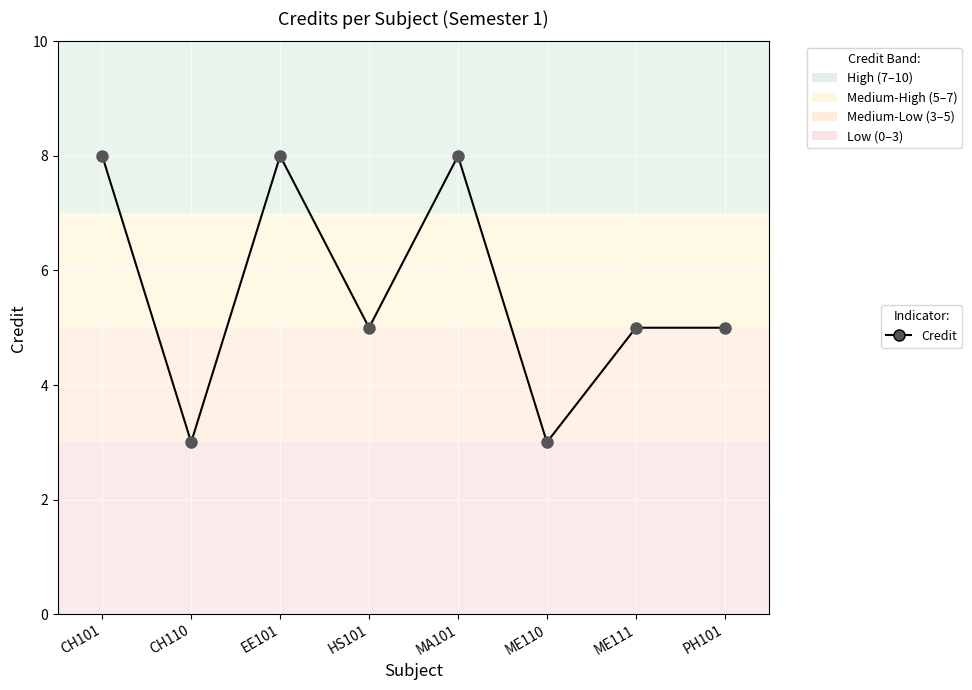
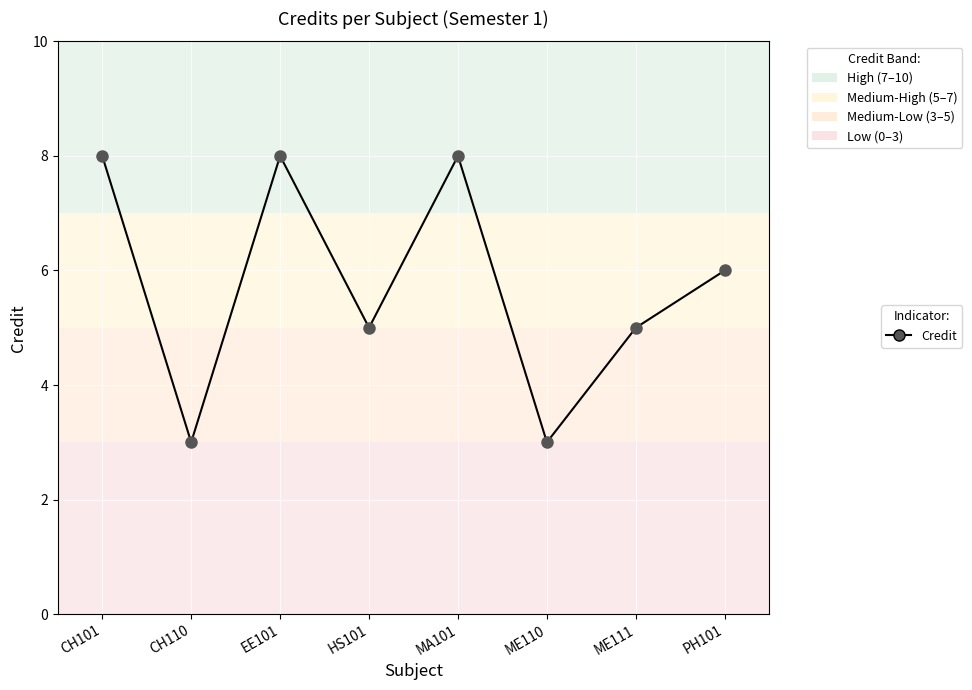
  {
    "CH101": 8,
    "CH110": 3,
    "EE101": 8,
    "HS101": 5,
    "MA101": 8,
    "ME110": 3,
    "ME111": 5,
-   "PH101": 5
+   "PH101": 6
  }
